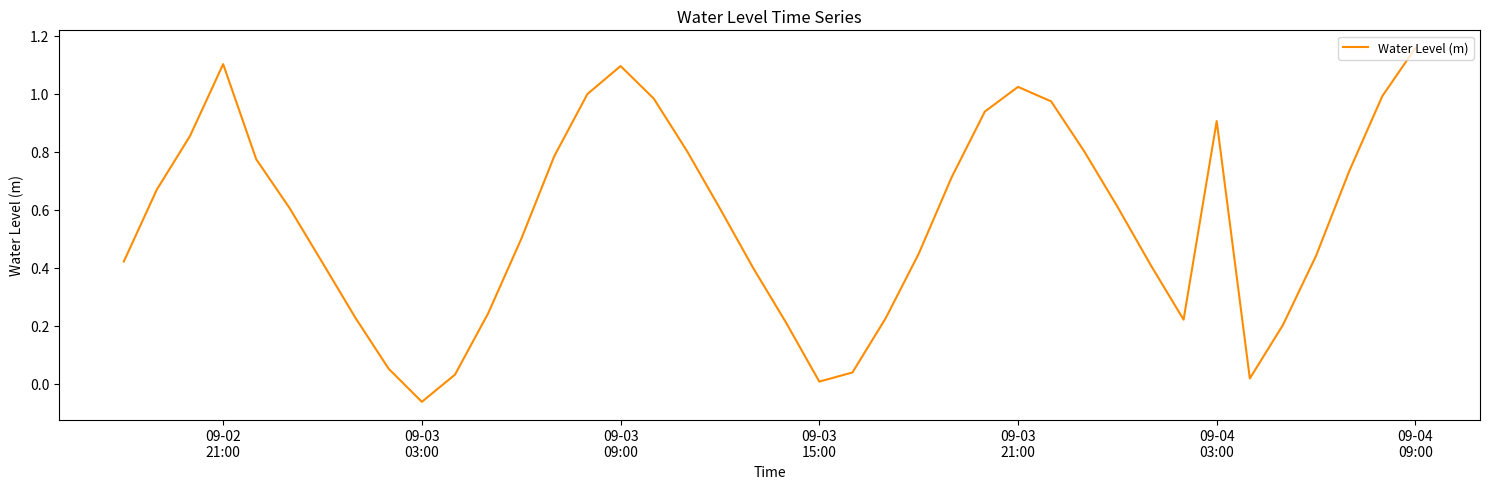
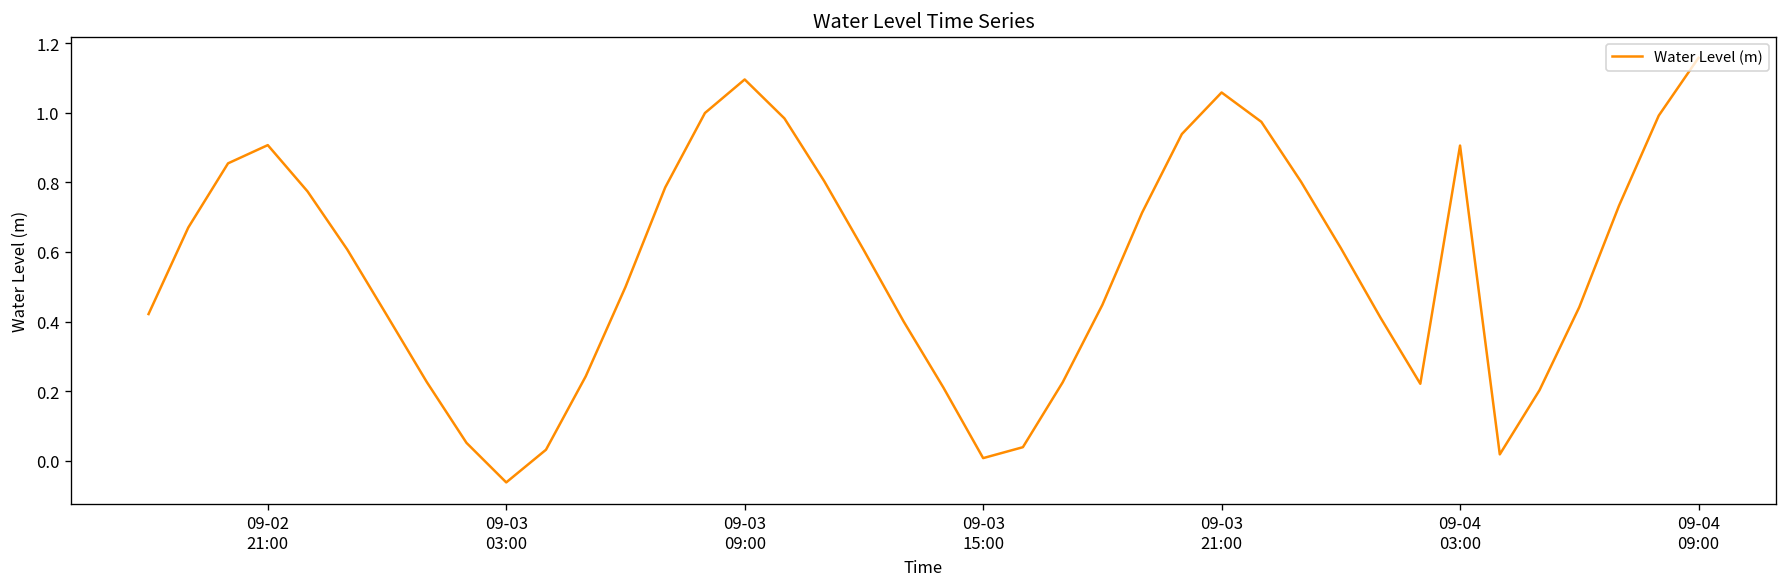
  {
-   "09-02 21:00": 1.10,
+   "09-02 21:00": 0.91,
    "09-03 03:00": -0.06,
    "09-03 09:00": 1.10,
    "09-03 15:00": 0.01,
-   "09-03 21:00": 1.02,
+   "09-03 21:00": 1.06,
    "09-04 03:00": 0.91
  }
